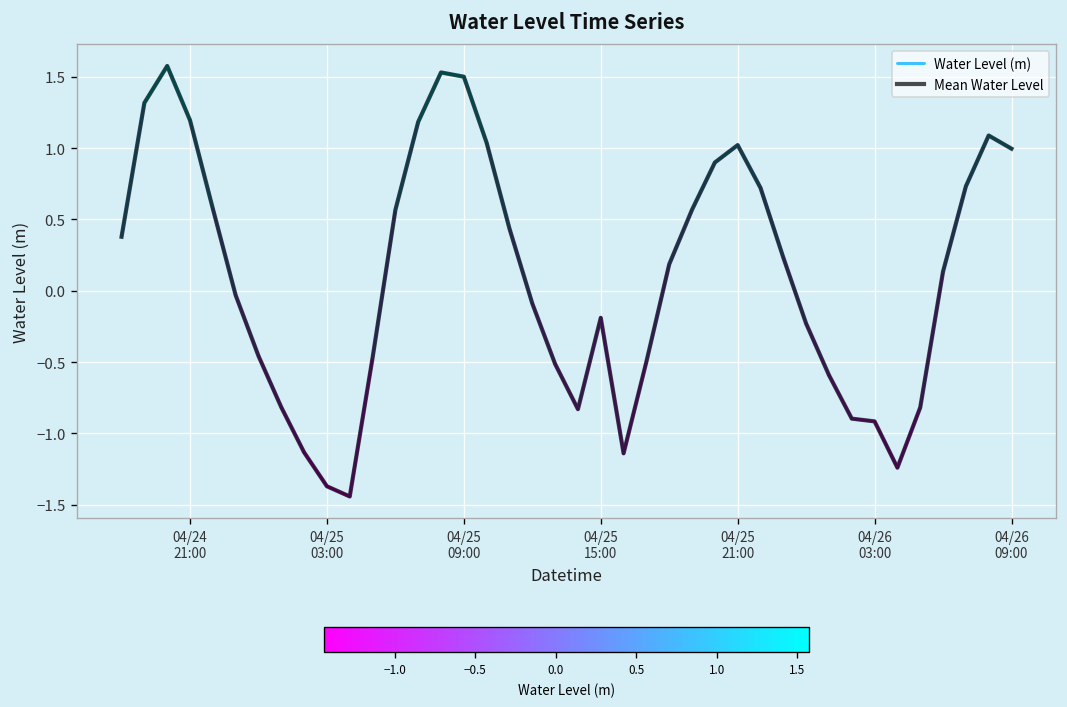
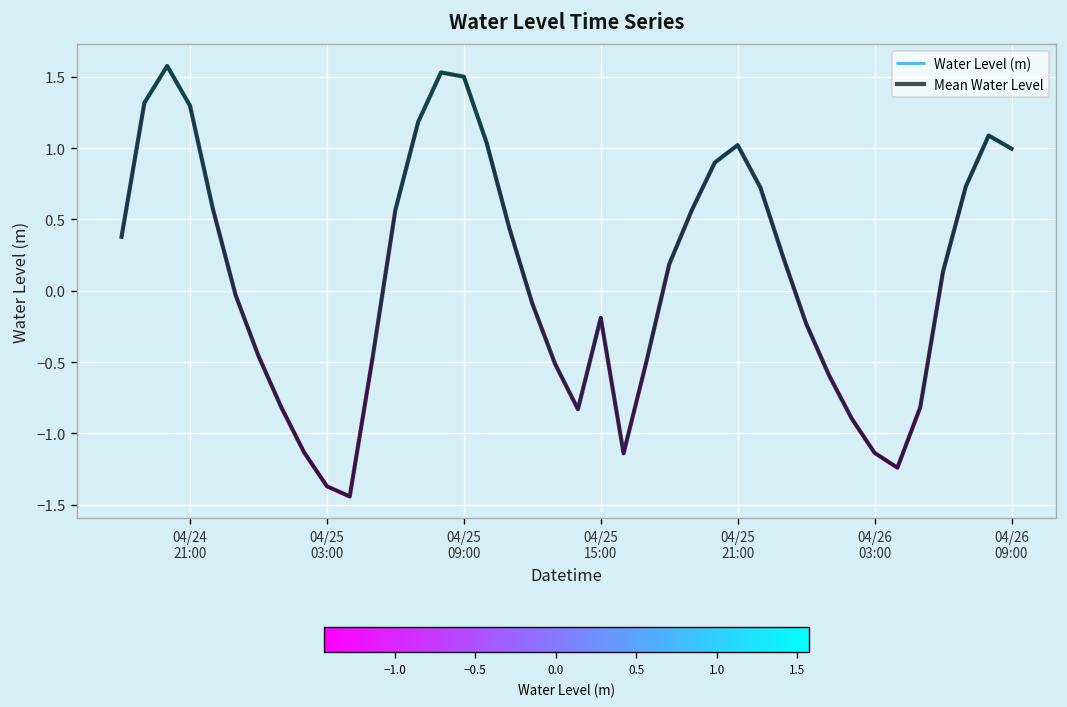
  {
    "Mean Water Level": {
-     "04/24 21:00": 1.20,
-     "04/26 03:00": -0.92
+     "04/24 21:00": 1.30,
+     "04/26 03:00": -1.14
    }
  }
